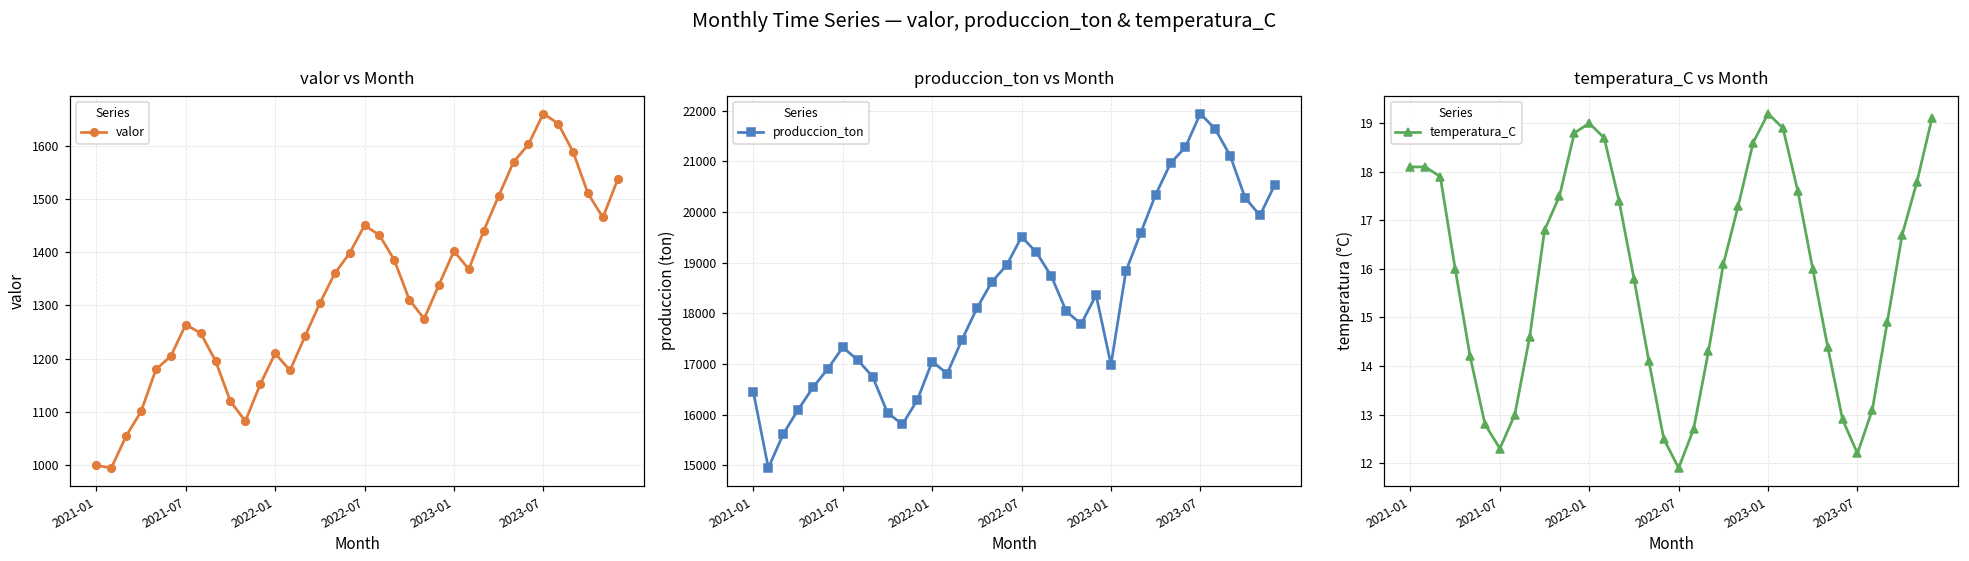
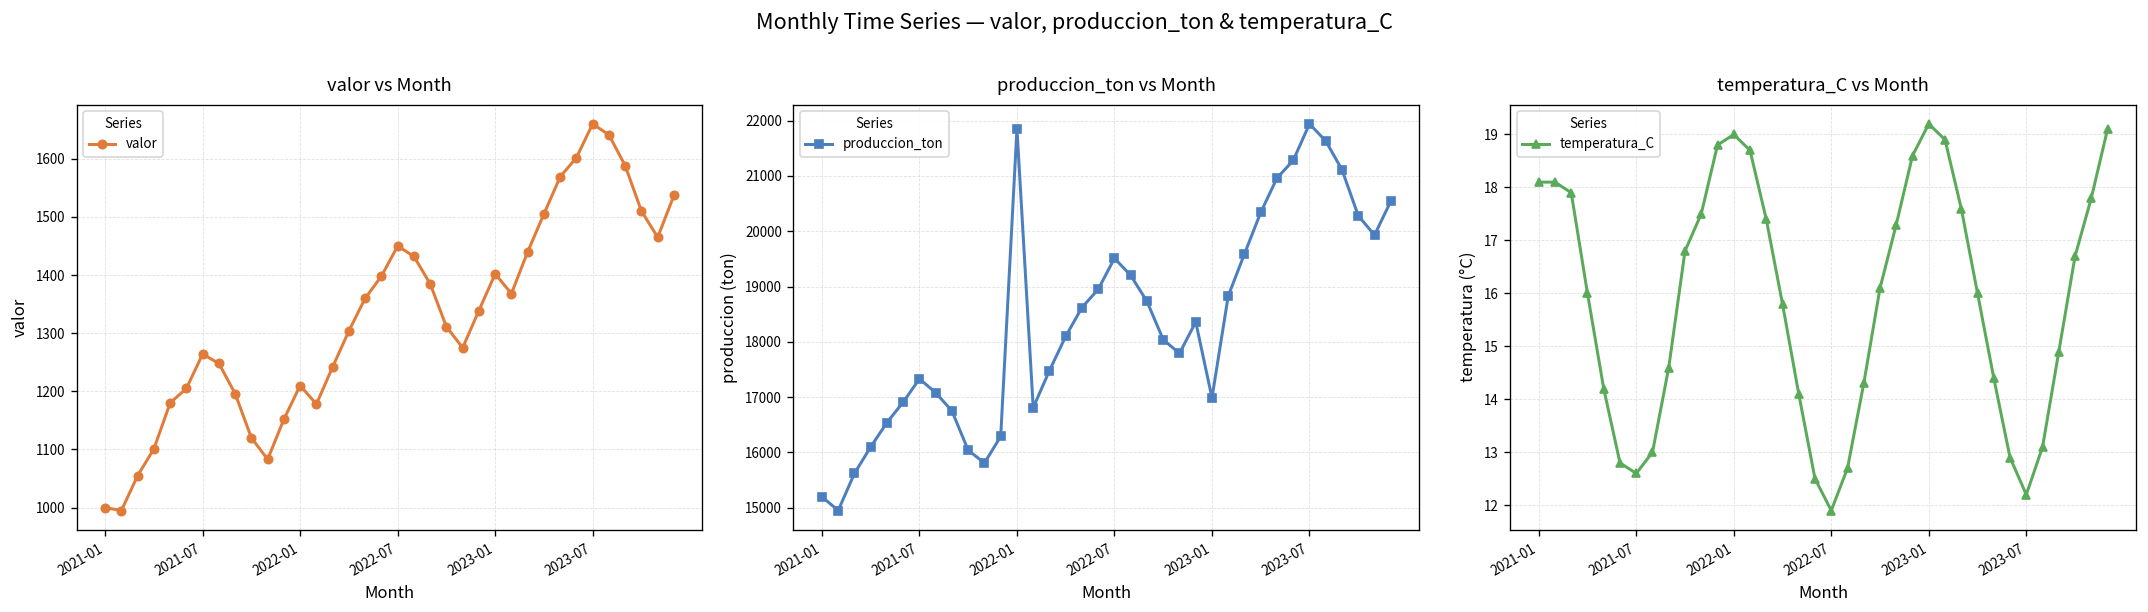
  {
    "valor vs Month": {
      "2021-01": 1000,
      "2021-07": 1260,
      "2022-01": 1210,
      "2022-07": 1450,
      "2023-01": 1400,
      "2023-07": 1660
    },
    "produccion_ton vs Month": {
-     "2021-01": 16400,
+     "2021-01": 15200,
      "2021-07": 17300,
-     "2022-01": 17100,
+     "2022-01": 21900,
      "2022-07": 19500,
      "2023-01": 17000,
      "2023-07": 21900
    },
    "temperatura_C vs Month": {
      "2021-01": 18.1,
-     "2021-07": 12.3,
+     "2021-07": 12.6,
      "2022-01": 19.0,
      "2022-07": 11.9,
      "2023-01": 19.2,
      "2023-07": 12.2
    }
  }
